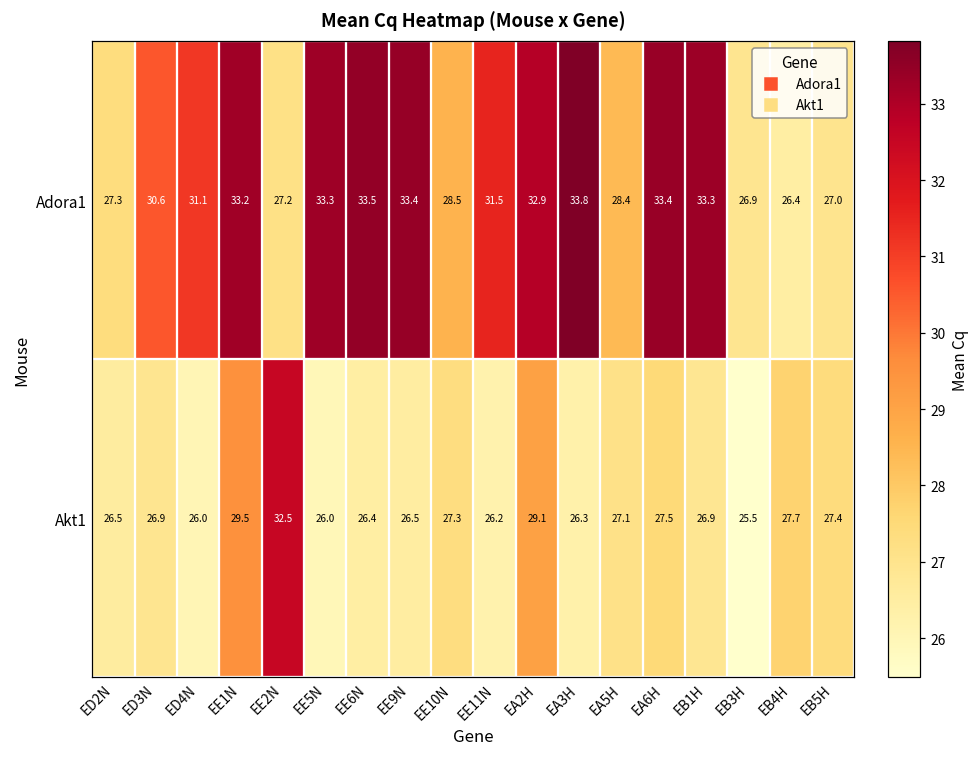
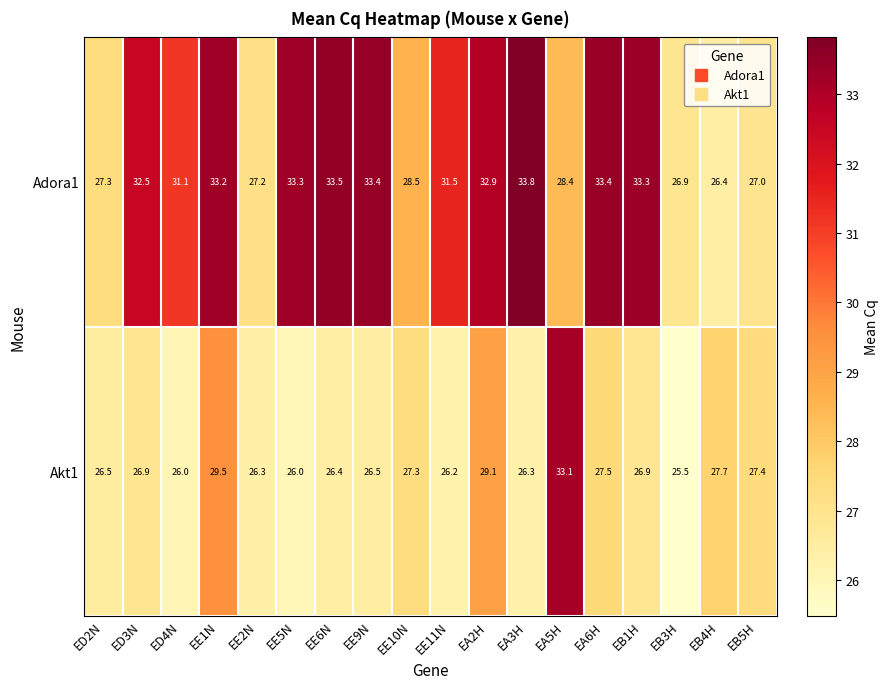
  {
    "Adora1": {
      "ED2N": 27.3,
-     "ED3N": 30.6,
+     "ED3N": 32.5,
      "ED4N": 31.1,
      "EE1N": 33.2,
      "EE2N": 27.2,
      "EE5N": 33.3,
      "EE6N": 33.5,
      "EE9N": 33.4,
      "EE10N": 28.5,
      "EE11N": 31.5,
      "EA2H": 32.9,
      "EA3H": 33.8,
      "EA5H": 28.4,
      "EA6H": 33.4,
      "EB1H": 33.3,
      "EB3H": 26.9,
      "EB4H": 26.4,
      "EB5H": 27.0
    },
    "Akt1": {
      "ED2N": 26.5,
      "ED3N": 26.9,
      "ED4N": 26.0,
      "EE1N": 29.5,
-     "EE2N": 32.5,
+     "EE2N": 26.3,
      "EE5N": 26.0,
      "EE6N": 26.4,
      "EE9N": 26.5,
      "EE10N": 27.3,
      "EE11N": 26.2,
      "EA2H": 29.1,
      "EA3H": 26.3,
-     "EA5H": 27.1,
+     "EA5H": 33.1,
      "EA6H": 27.5,
      "EB1H": 26.9,
      "EB3H": 25.5,
      "EB4H": 27.7,
      "EB5H": 27.4
    }
  }
